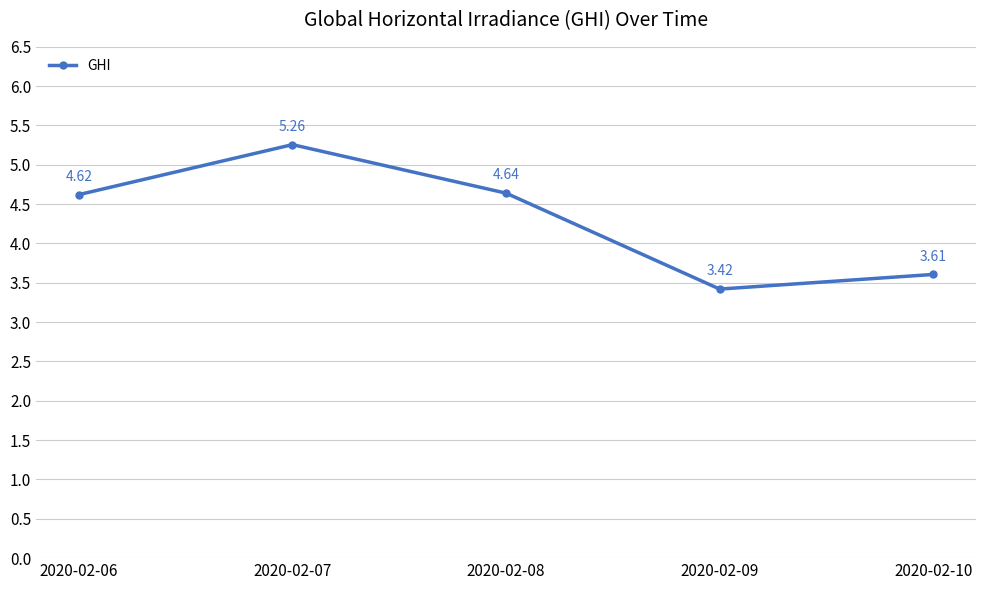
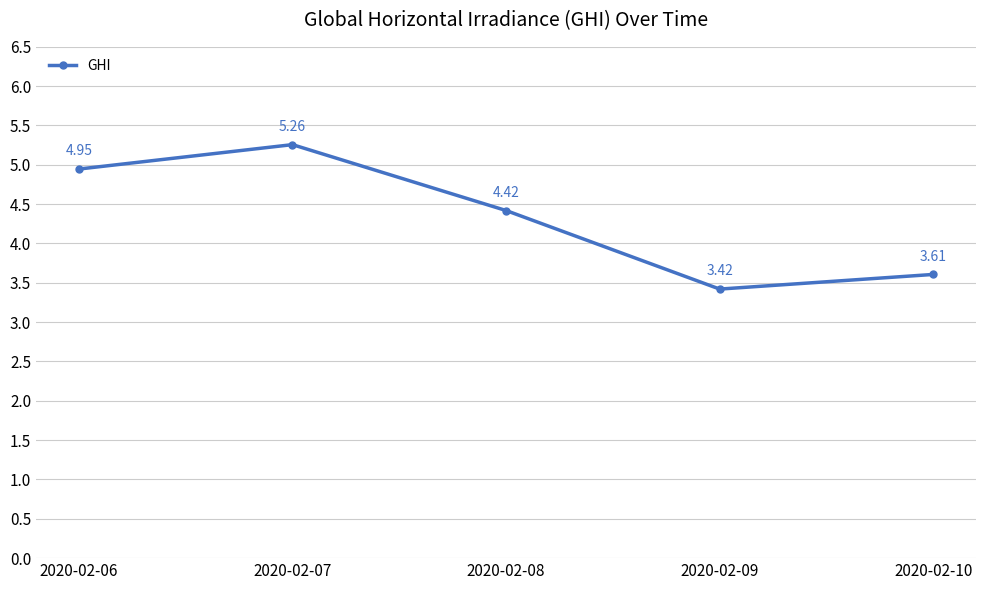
  {
-   "2020-02-06": 4.62,
+   "2020-02-06": 4.95,
    "2020-02-07": 5.26,
-   "2020-02-08": 4.64,
+   "2020-02-08": 4.42,
    "2020-02-09": 3.42,
    "2020-02-10": 3.61
  }
